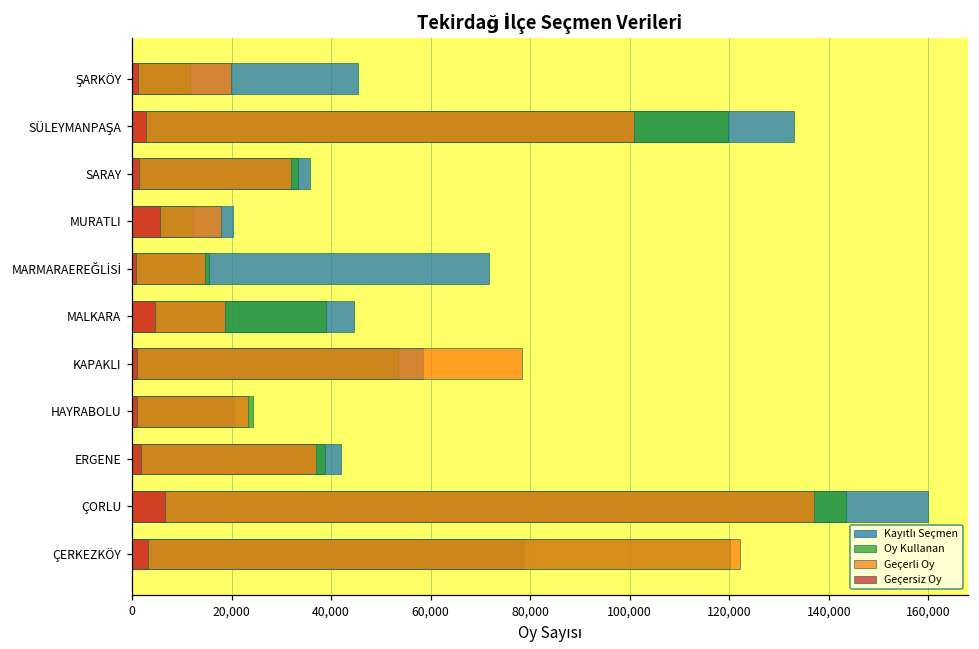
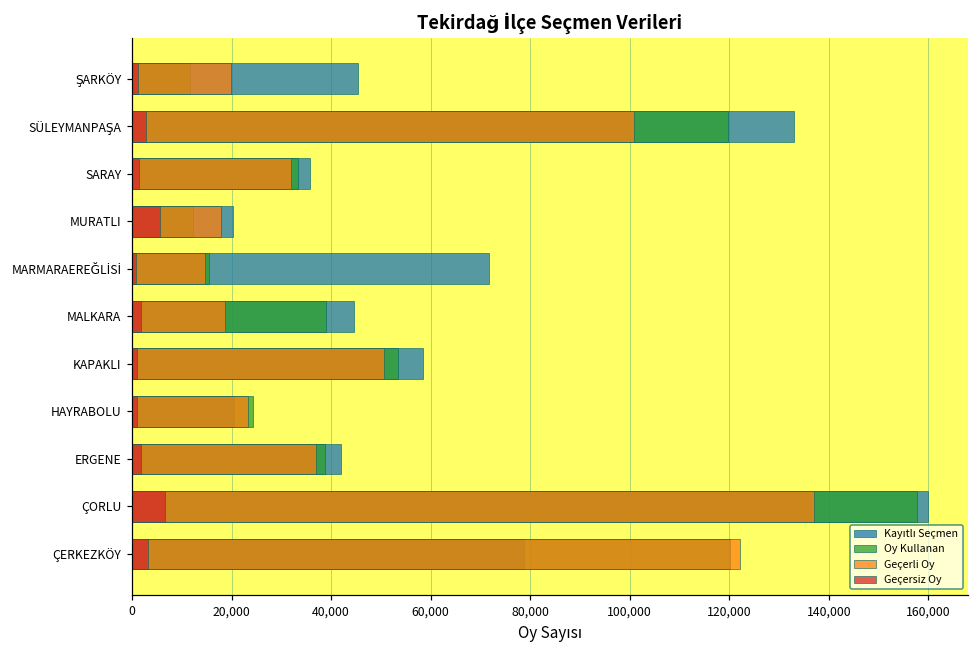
  {
    "Kayıtlı Seçmen": {
      "ŞARKÖY": "45,000",
      "SÜLEYMANPAŞA": "133,000",
      "SARAY": "36,000",
      "MURATLI": "20,000",
      "MARMARAEREĞLİSİ": "72,000",
      "MALKARA": "45,000",
      "ERGENE": "42,000",
      "ÇORLU": "160,000"
    },
    "Oy Kullanan": {
      "HAYRABOLU": "24,000",
-     "ÇORLU": "143,000"
+     "ÇORLU": "158,000"
    },
    "Geçerli Oy": {
-     "KAPAKLI": "78,000",
+     "KAPAKLI": "51,000",
      "ÇERKEZKÖY": "122,000"
    },
    "Geçersiz Oy": {
-     "MALKARA": "5,000"
+     "MALKARA": "2,000"
    }
  }
